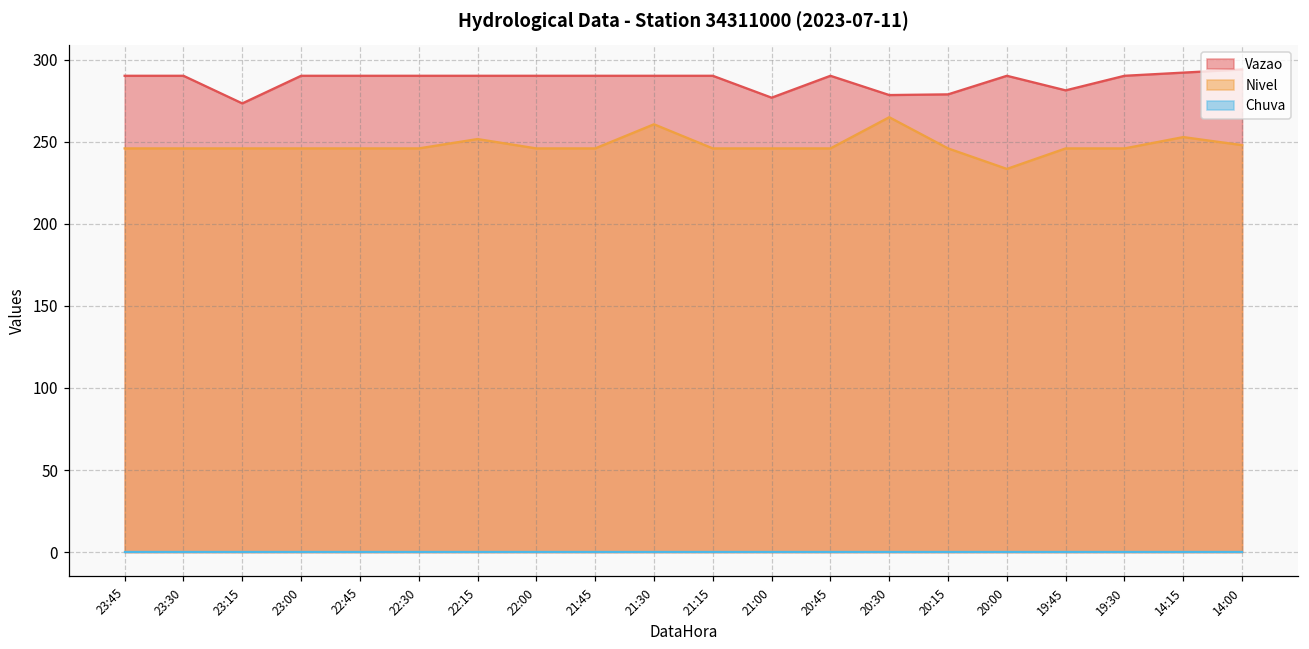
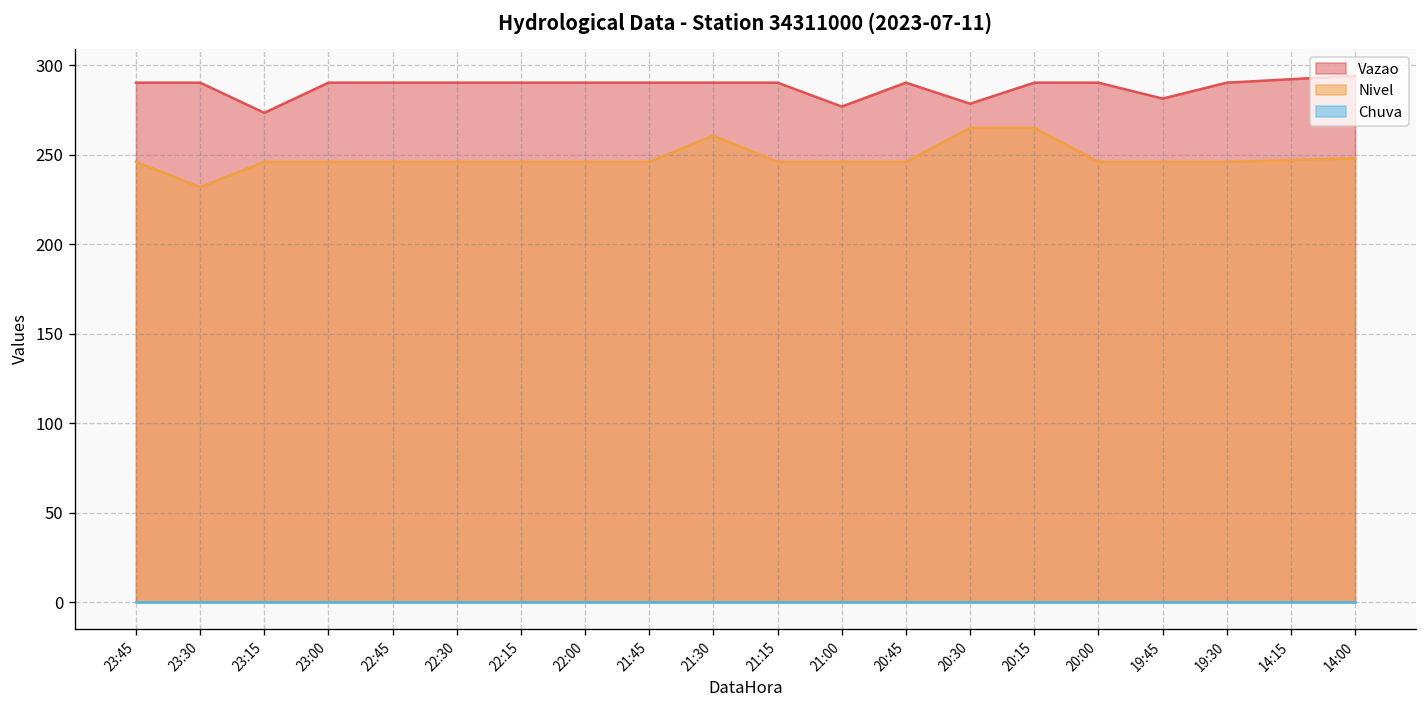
  {
    "Vazao": {
      "23:45": 290,
      "23:30": 290,
      "23:15": 273,
      "23:00": 290,
      "22:45": 290,
      "22:30": 290,
      "22:15": 290,
      "22:00": 290,
      "21:45": 290,
      "21:30": 290,
      "21:15": 290,
      "21:00": 277,
      "20:45": 290,
      "20:30": 279,
-     "20:15": 279,
+     "20:15": 290,
      "20:00": 290,
      "19:45": 281,
      "19:30": 290,
      "14:15": 292
    },
    "Nivel": {
      "23:45": 246,
-     "23:30": 246,
+     "23:30": 232,
      "23:15": 246,
      "23:00": 246,
      "22:45": 246,
      "22:30": 246,
-     "22:15": 252,
+     "22:15": 246,
      "22:00": 246,
      "21:45": 246,
      "21:30": 261,
      "21:15": 246,
      "21:00": 246,
      "20:45": 246,
      "20:30": 265,
-     "20:15": 246,
-     "20:00": 234,
+     "20:15": 265,
+     "20:00": 246,
      "19:45": 246,
      "19:30": 246,
-     "14:15": 253,
+     "14:15": 247,
      "14:00": 248
    },
    "Chuva": {
      "23:45": 0,
      "23:30": 0,
      "23:15": 0,
      "23:00": 0,
      "22:45": 0,
      "22:30": 0,
      "22:15": 0,
      "22:00": 0,
      "21:45": 0,
      "21:30": 0,
      "21:15": 0,
      "21:00": 0,
      "20:45": 0,
      "20:30": 0,
      "20:15": 0,
      "20:00": 0,
      "19:45": 0,
      "19:30": 0,
      "14:15": 0,
      "14:00": 0
    }
  }
